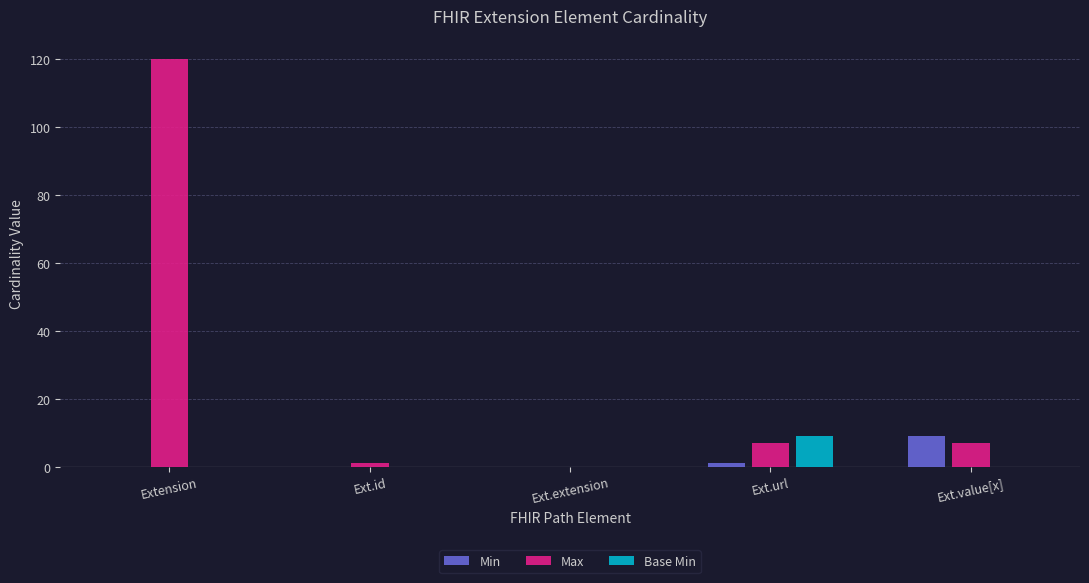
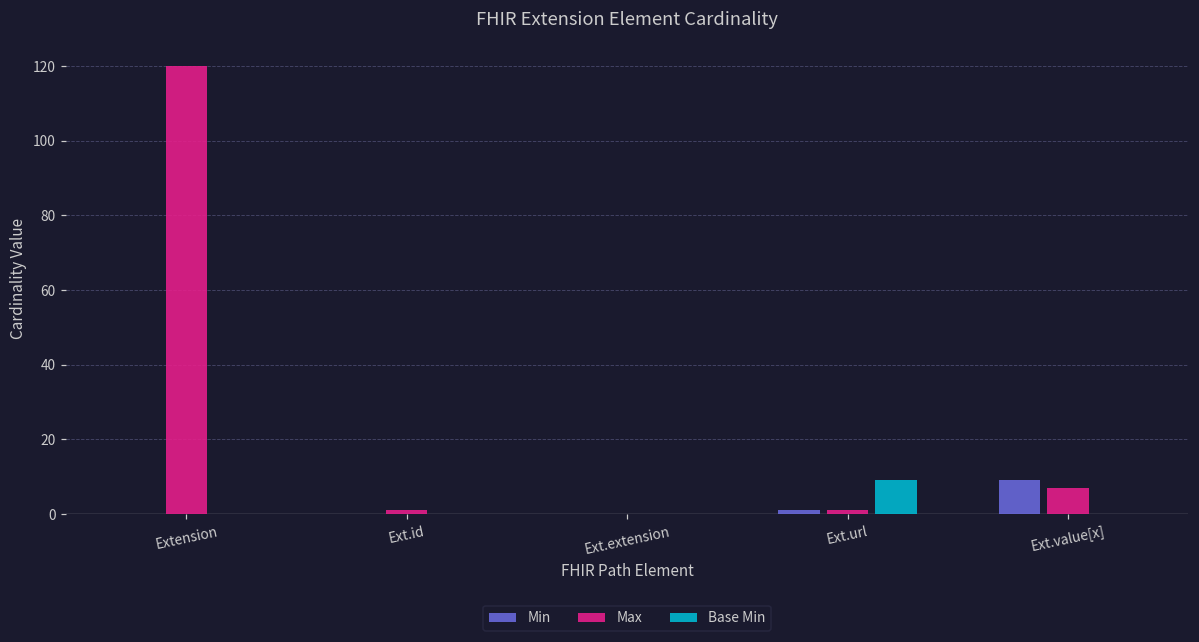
  {
    "Min": {
      "Extension": 0,
      "Ext.id": 0,
      "Ext.extension": 0,
      "Ext.url": 1,
      "Ext.value[x]": 9
    },
    "Max": {
      "Extension": 120,
      "Ext.id": 1,
      "Ext.extension": 0,
-     "Ext.url": 7,
+     "Ext.url": 1,
      "Ext.value[x]": 7
    },
    "Base Min": {
      "Extension": 0,
      "Ext.id": 0,
      "Ext.extension": 0,
      "Ext.url": 9,
      "Ext.value[x]": 0
    }
  }
